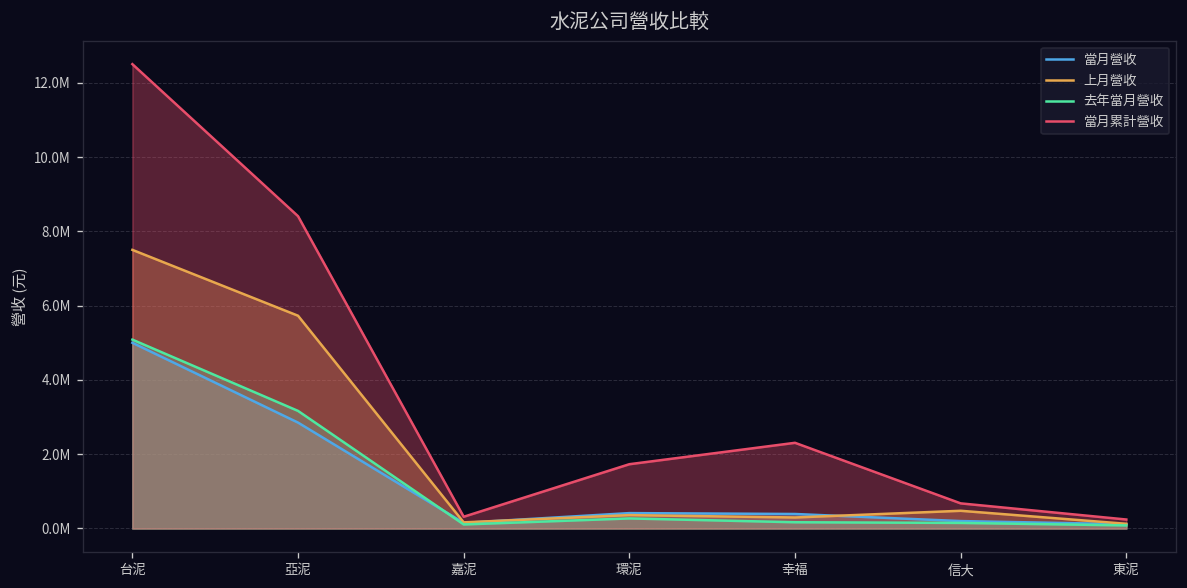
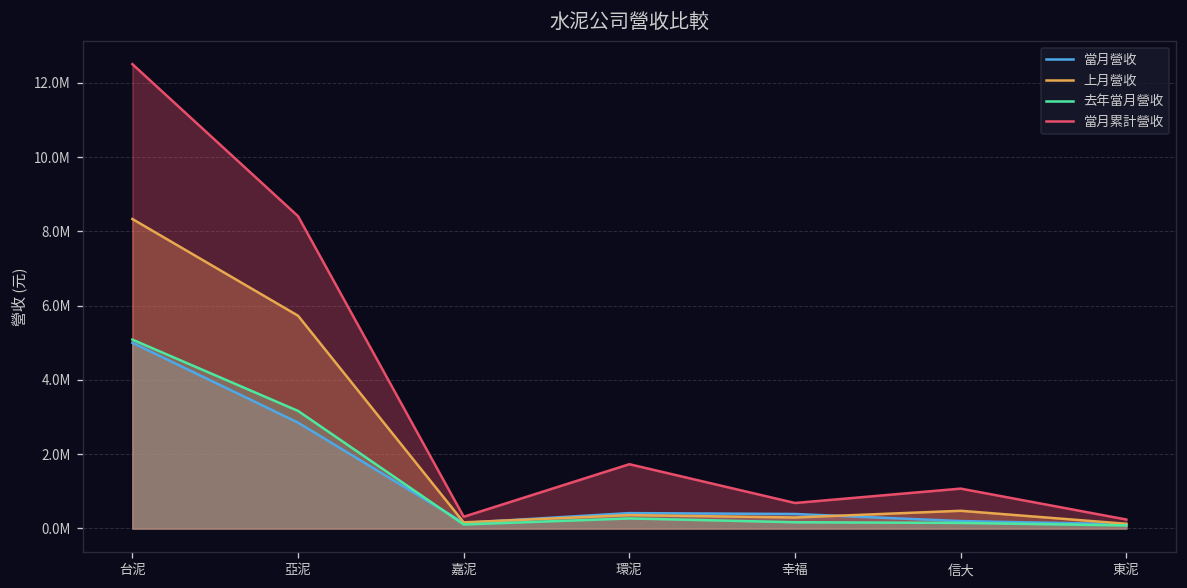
  {
    "當月營收": {
      "台泥": 5000000,
      "亞泥": 2900000,
      "幸福": 400000
    },
    "上月營收": {
-     "台泥": 7500000,
+     "台泥": 8300000,
      "亞泥": 5700000,
      "幸福": 300000,
      "信大": 500000
    },
    "去年當月營收": {
      "台泥": 5100000,
      "亞泥": 3200000,
      "環泥": 300000,
      "幸福": 200000
    },
    "當月累計營收": {
      "台泥": 12500000,
      "亞泥": 8400000,
      "嘉泥": 300000,
      "環泥": 1700000,
-     "幸福": 2300000,
-     "信大": 700000,
+     "幸福": 700000,
+     "信大": 1100000,
      "東泥": 200000
    }
  }
